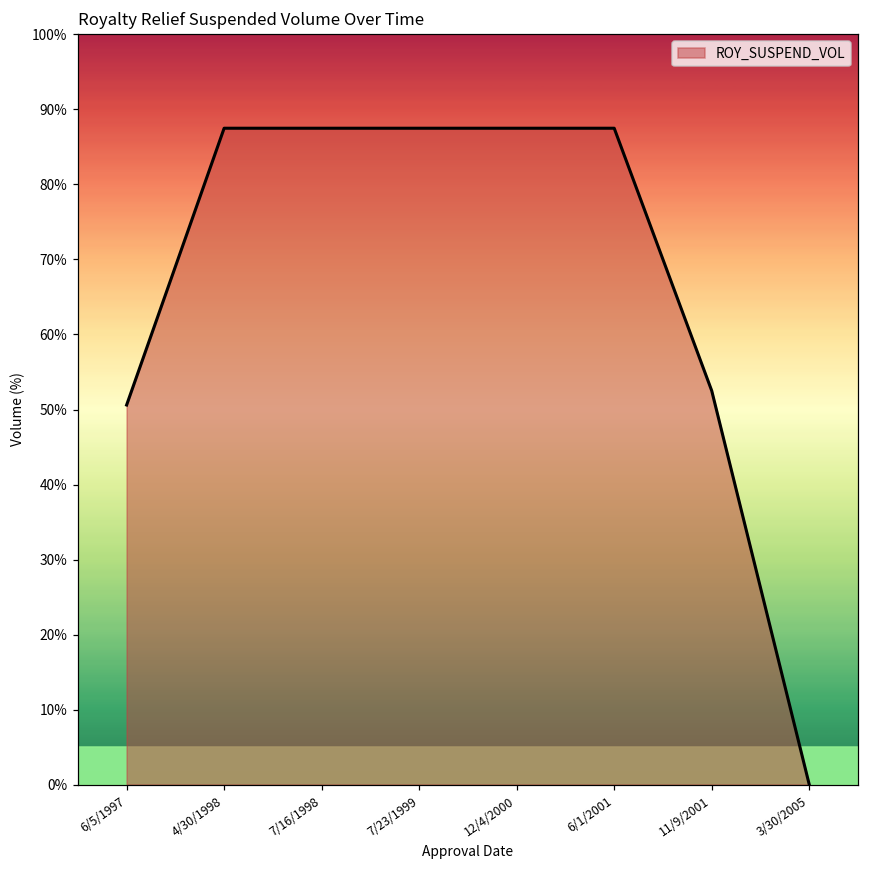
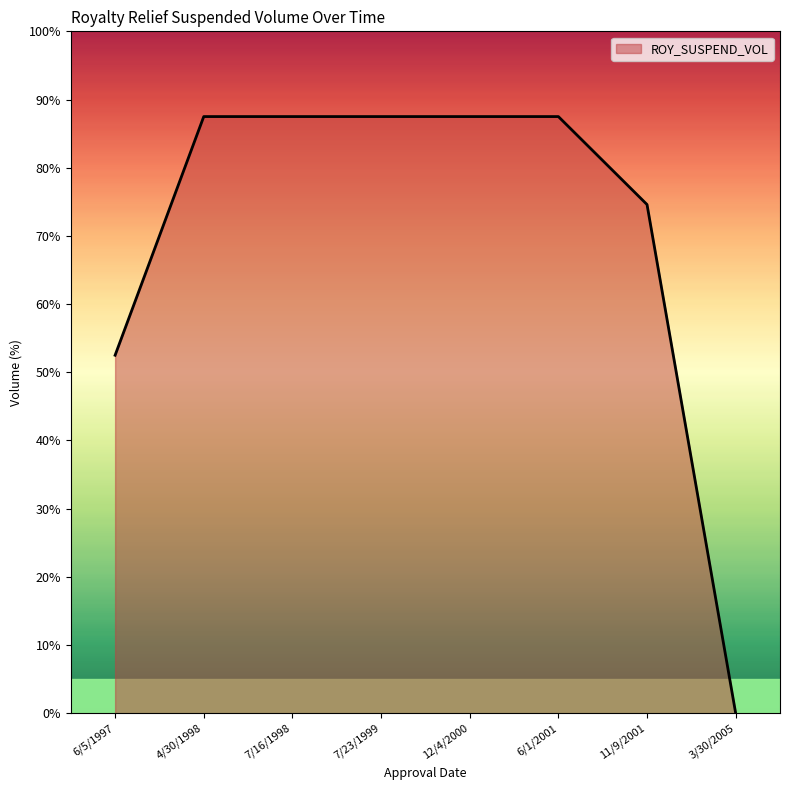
  {
-   "6/5/1997": "51%",
+   "6/5/1997": "53%",
    "4/30/1998": "88%",
    "7/16/1998": "88%",
    "7/23/1999": "88%",
    "12/4/2000": "88%",
    "6/1/2001": "88%",
-   "11/9/2001": "53%"
+   "11/9/2001": "75%"
  }
